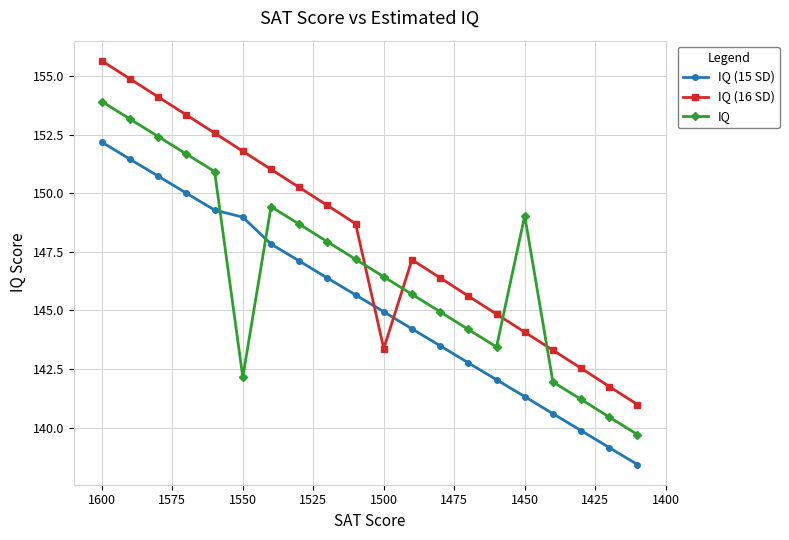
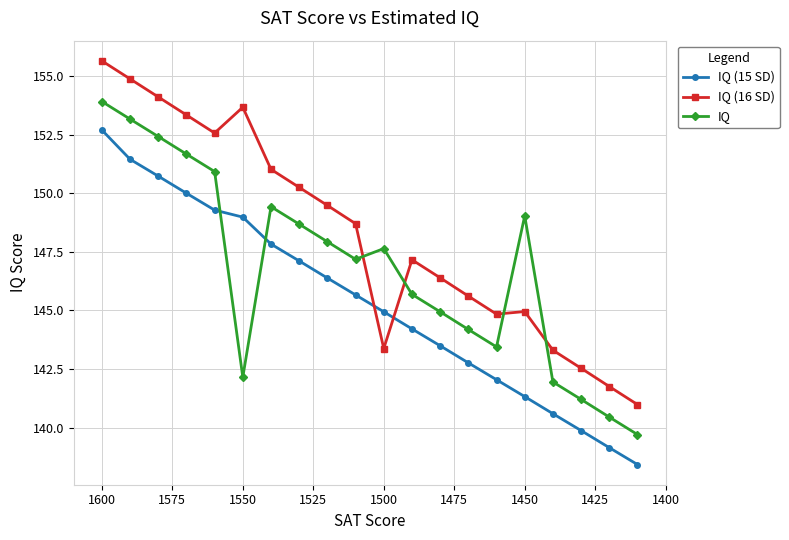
  {
    "IQ (15 SD)": {
-     "1600": 152.2,
+     "1600": 152.7,
      "1550": 149.0,
      "1500": 144.9,
      "1450": 141.3
    },
    "IQ (16 SD)": {
      "1600": 155.7,
-     "1550": 151.8,
+     "1550": 153.7,
      "1500": 143.4,
-     "1450": 144.1
+     "1450": 145.0
    },
    "IQ": {
      "1600": 153.9,
      "1550": 142.1,
-     "1500": 146.4,
+     "1500": 147.6,
      "1450": 149.0
    }
  }
